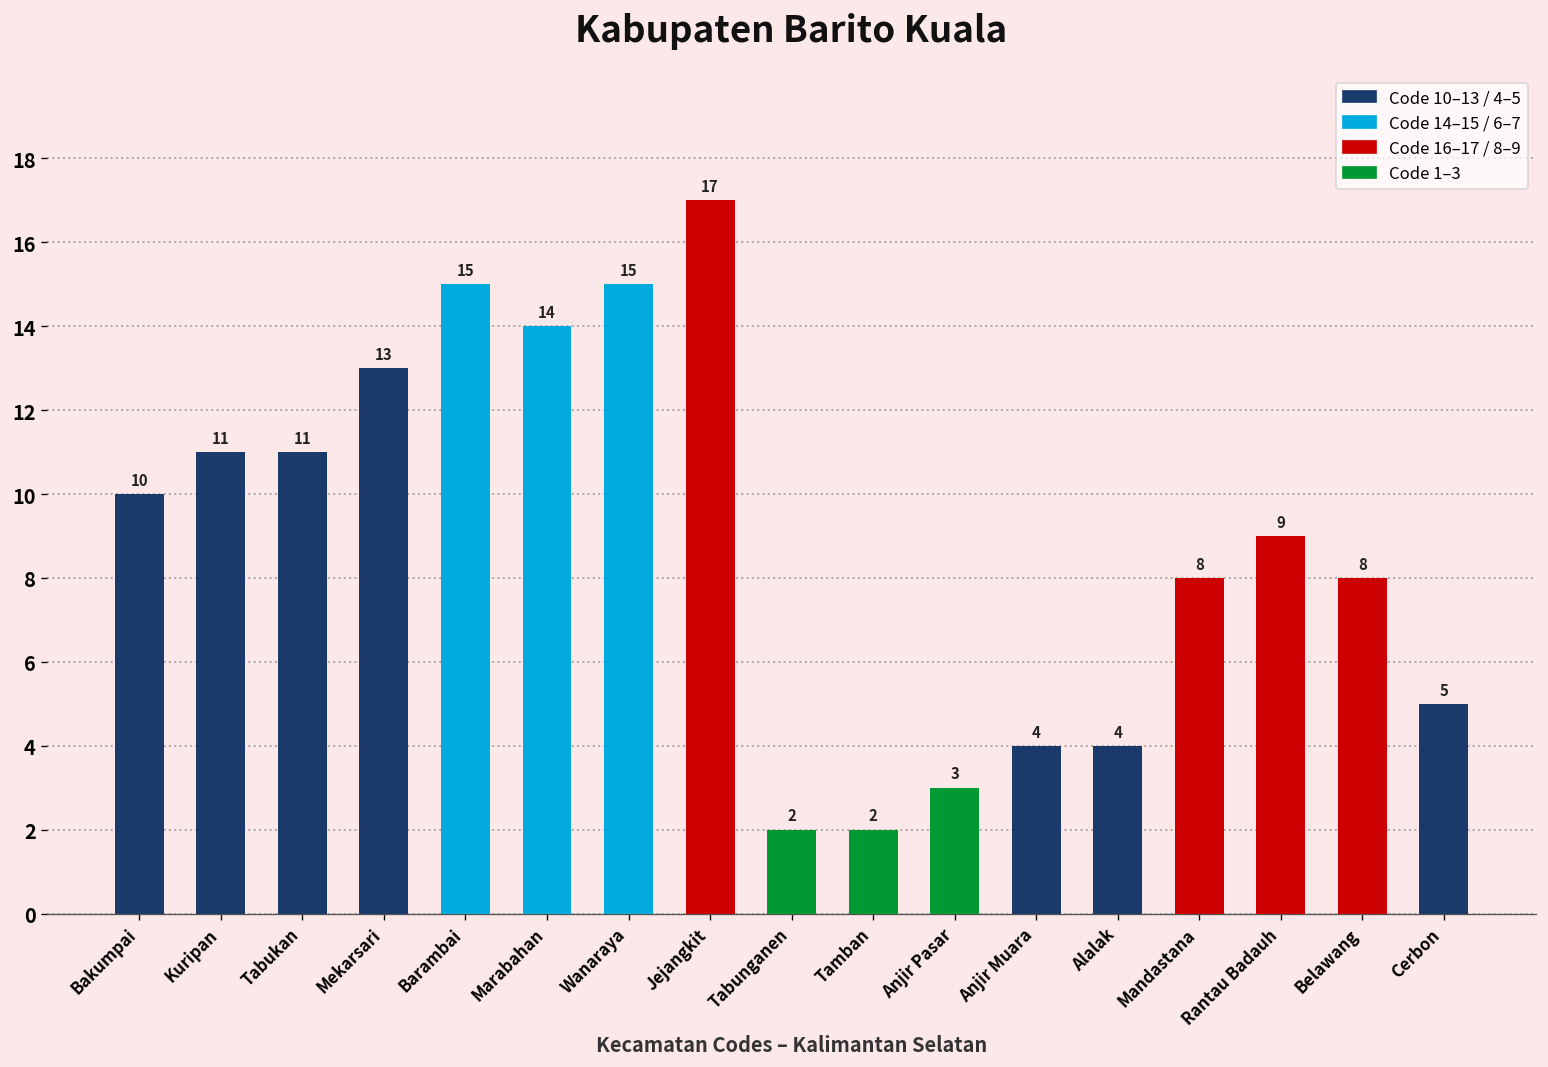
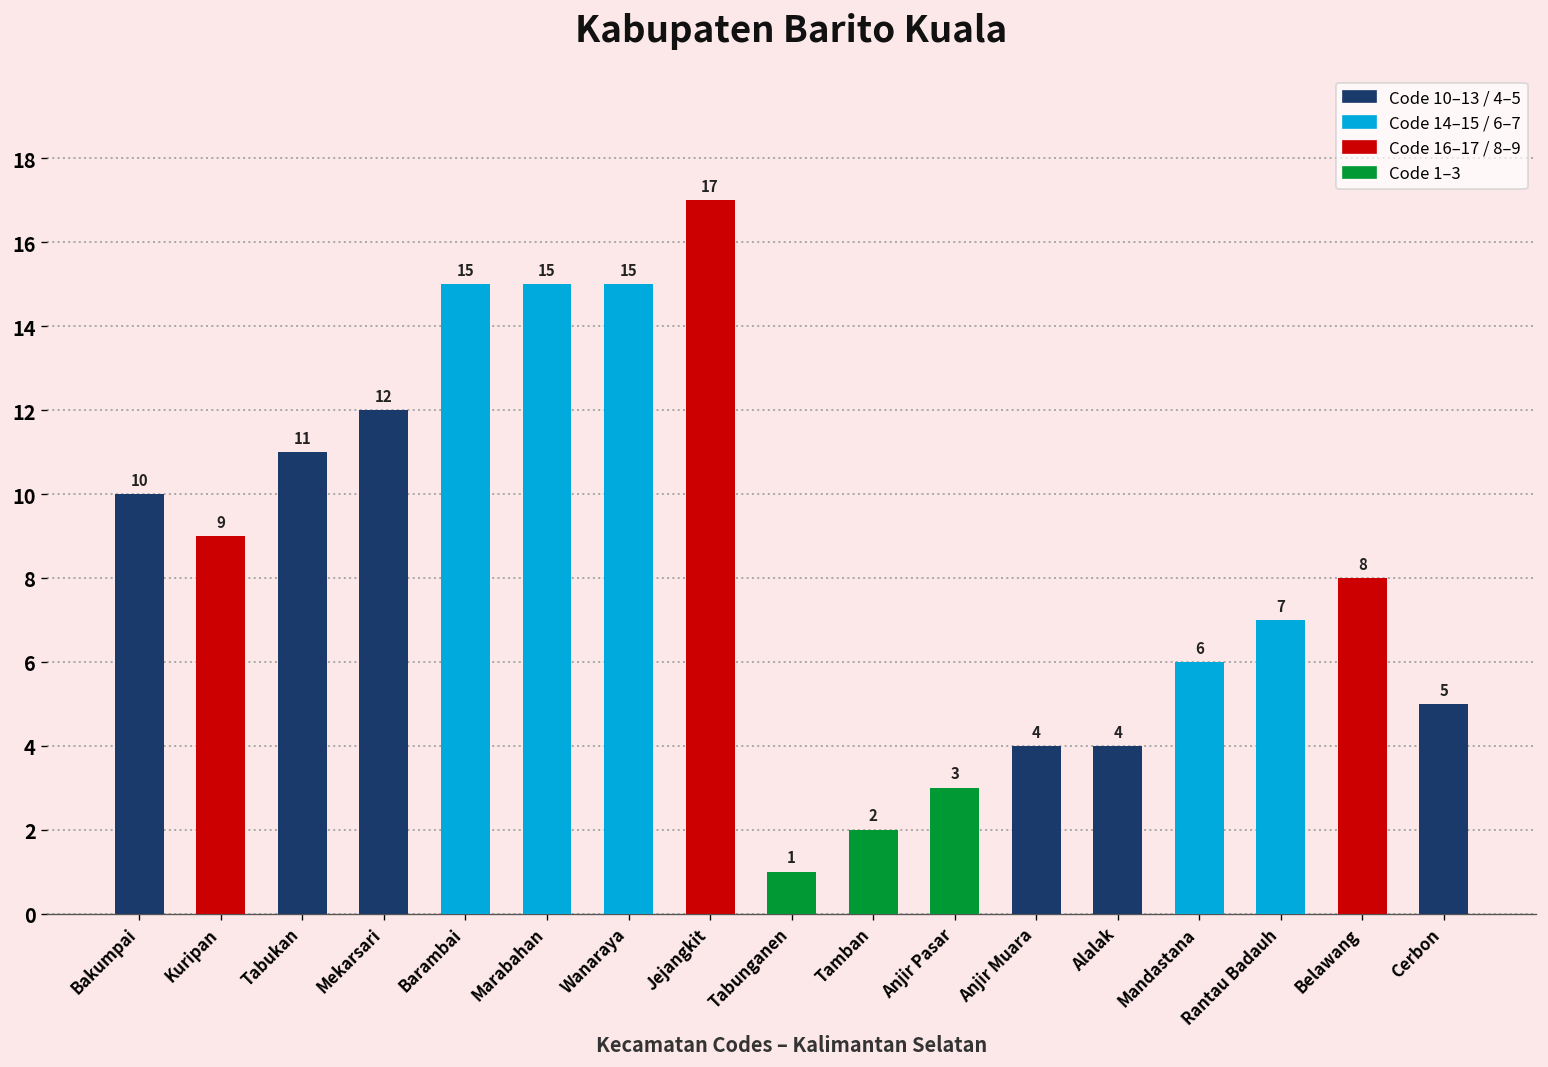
  {
    "Bakumpai": 10,
-   "Kuripan": 11,
+   "Kuripan": 9,
    "Tabukan": 11,
-   "Mekarsari": 13,
+   "Mekarsari": 12,
    "Barambai": 15,
-   "Marabahan": 14,
+   "Marabahan": 15,
    "Wanaraya": 15,
    "Jejangkit": 17,
-   "Tabunganen": 2,
+   "Tabunganen": 1,
    "Tamban": 2,
    "Anjir Pasar": 3,
    "Anjir Muara": 4,
    "Alalak": 4,
-   "Mandastana": 8,
-   "Rantau Badauh": 9,
+   "Mandastana": 6,
+   "Rantau Badauh": 7,
    "Belawang": 8,
    "Cerbon": 5
  }
